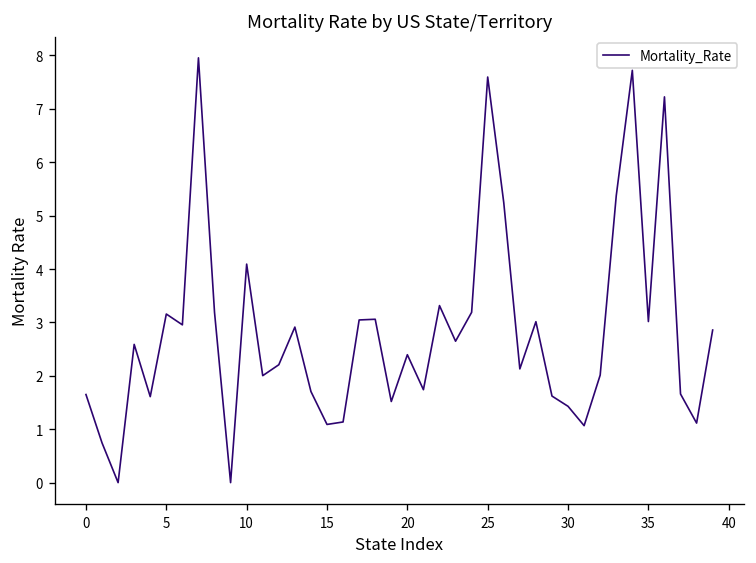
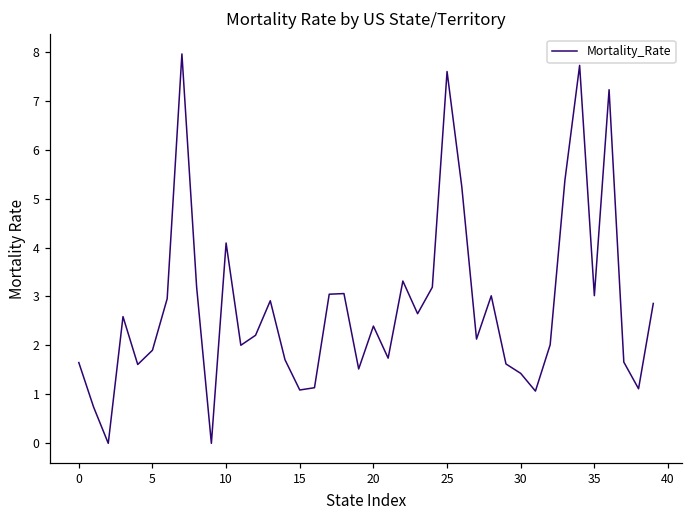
  {
    "0": 1.6,
-   "5": 3.2,
+   "5": 1.9,
    "10": 4.1,
    "15": 1.1,
    "20": 2.4,
    "25": 7.6,
    "30": 1.4,
    "35": 3.0
  }
